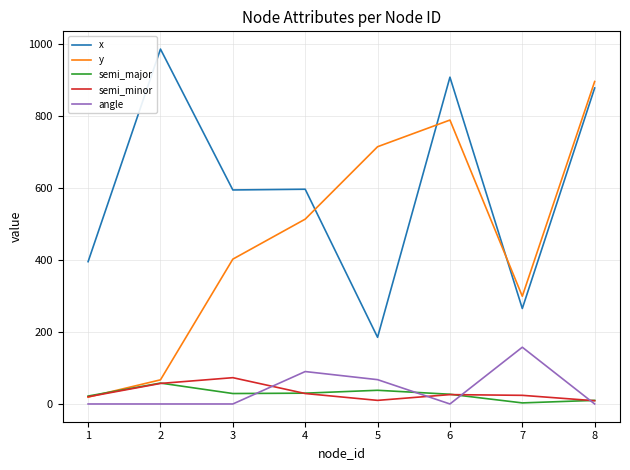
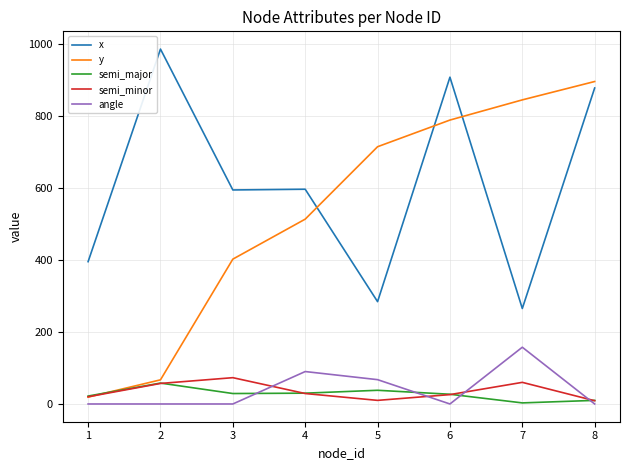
  {
    "x": {
      "1": 400,
      "2": 990,
      "3": 590,
      "4": 600,
-     "5": 190,
+     "5": 280,
      "6": 910,
      "7": 270,
      "8": 880
    },
    "y": {
      "2": 70,
      "3": 400,
      "4": 510,
      "5": 710,
      "6": 790,
-     "7": 300,
+     "7": 840,
      "8": 900
    },
    "semi_major": {
      "3": 30,
      "5": 40,
      "7": 0
    },
    "semi_minor": {
      "3": 70,
      "5": 10,
-     "7": 20
+     "7": 60
    },
    "angle": {
      "1": 0,
      "2": 0,
      "3": 0,
      "4": 90,
      "5": 70,
      "6": 0,
      "7": 160,
      "8": 0
    }
  }
